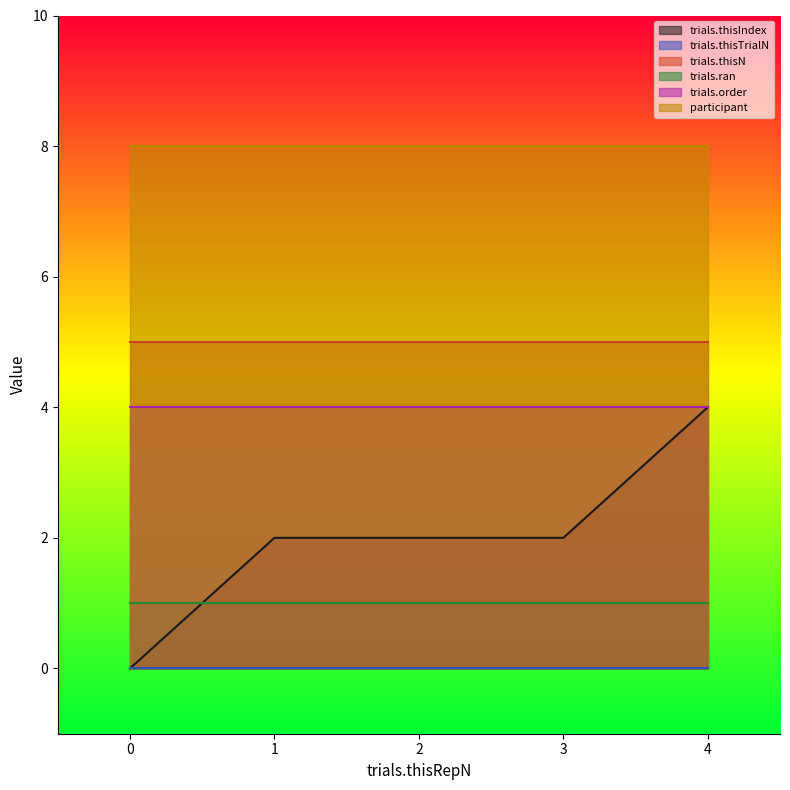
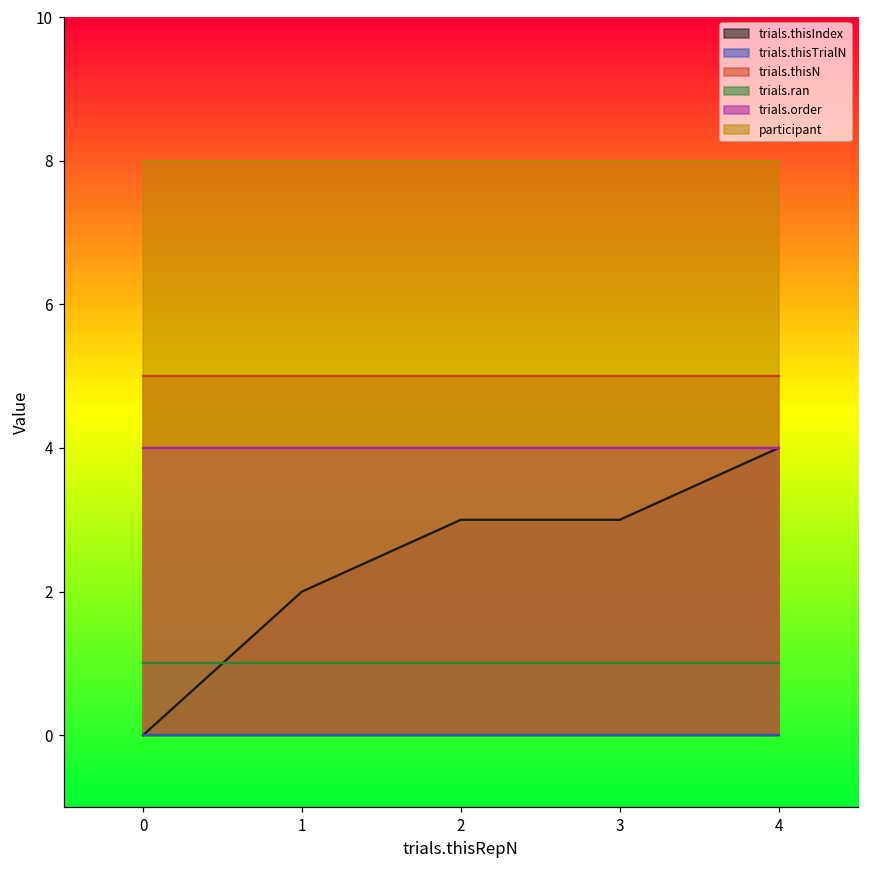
  {
    "trials.thisIndex": {
      "1": 2,
-     "2": 2,
-     "3": 2
+     "2": 3,
+     "3": 3
    },
    "trials.thisTrialN": {
      "1": 0,
      "2": 0,
      "3": 0,
      "4": 0
    },
    "trials.thisN": {
      "0": 5,
      "1": 5,
      "2": 5,
      "3": 5,
      "4": 5
    },
    "trials.ran": {
      "0": 1,
      "1": 1,
      "2": 1,
      "3": 1,
      "4": 1
    },
    "trials.order": {
      "0": 4,
      "1": 4,
      "2": 4,
      "3": 4
    },
    "participant": {
      "0": 8,
      "1": 8,
      "2": 8,
      "3": 8,
      "4": 8
    }
  }
